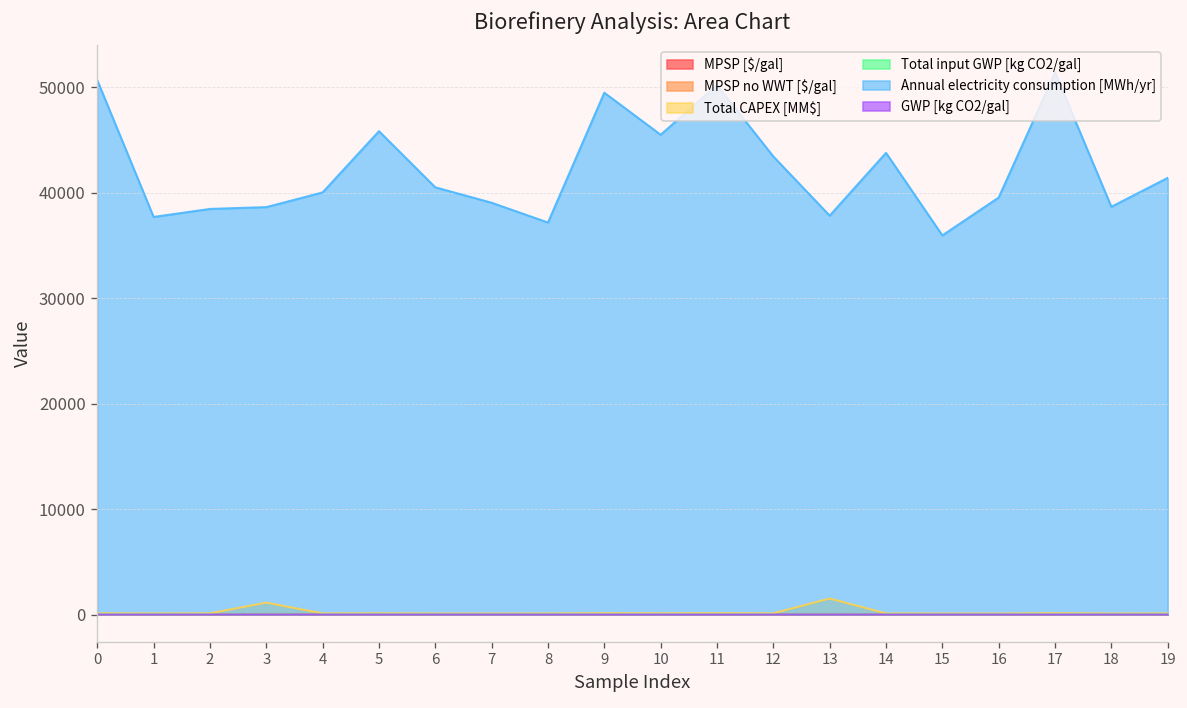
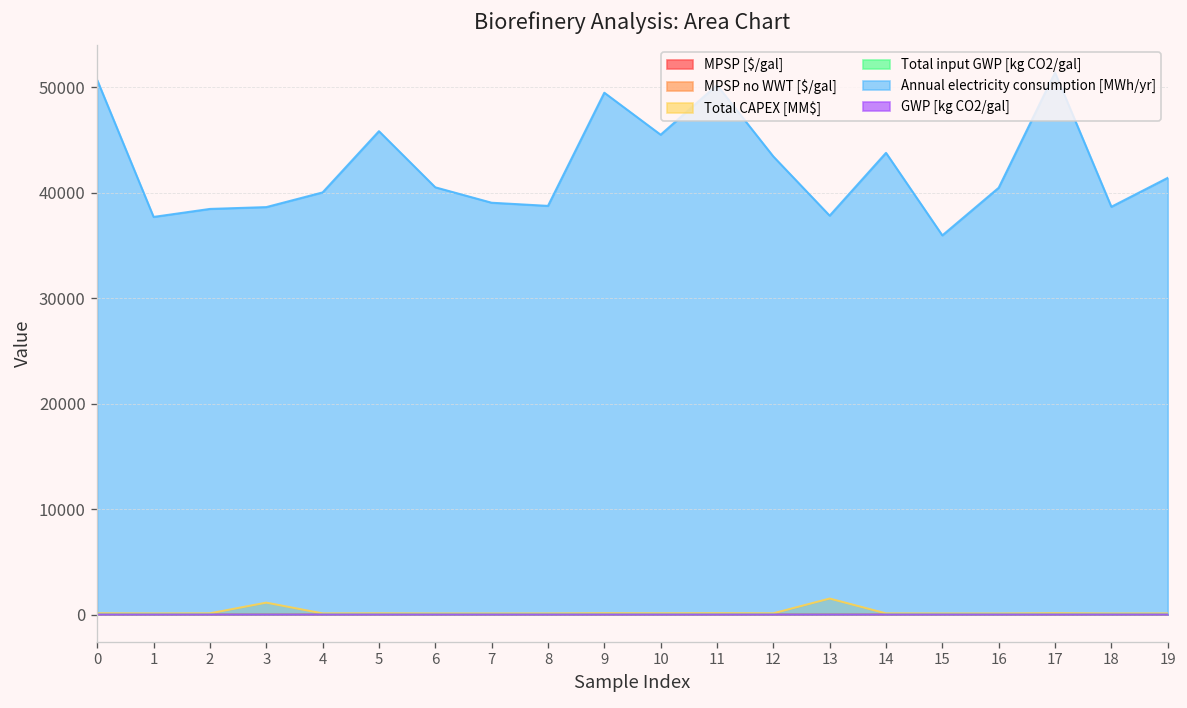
  {
    "GWP [kg CO2/gal]": {
      "3": 0,
      "13": 0
    },
    "Total CAPEX [MM$]": {
      "3": 1000,
      "13": 2000
    },
    "Annual electricity consumption [MWh/yr]": {
      "0": 51000,
      "1": 38000,
      "2": 38000,
      "3": 39000,
      "4": 40000,
      "5": 46000,
      "6": 41000,
      "7": 39000,
-     "8": 37000,
+     "8": 39000,
      "9": 49000,
      "10": 46000,
      "12": 43000,
      "13": 38000,
      "14": 44000,
      "15": 36000,
-     "16": 39600,
+     "16": 40500,
      "18": 39000,
      "19": 41000
    }
  }
